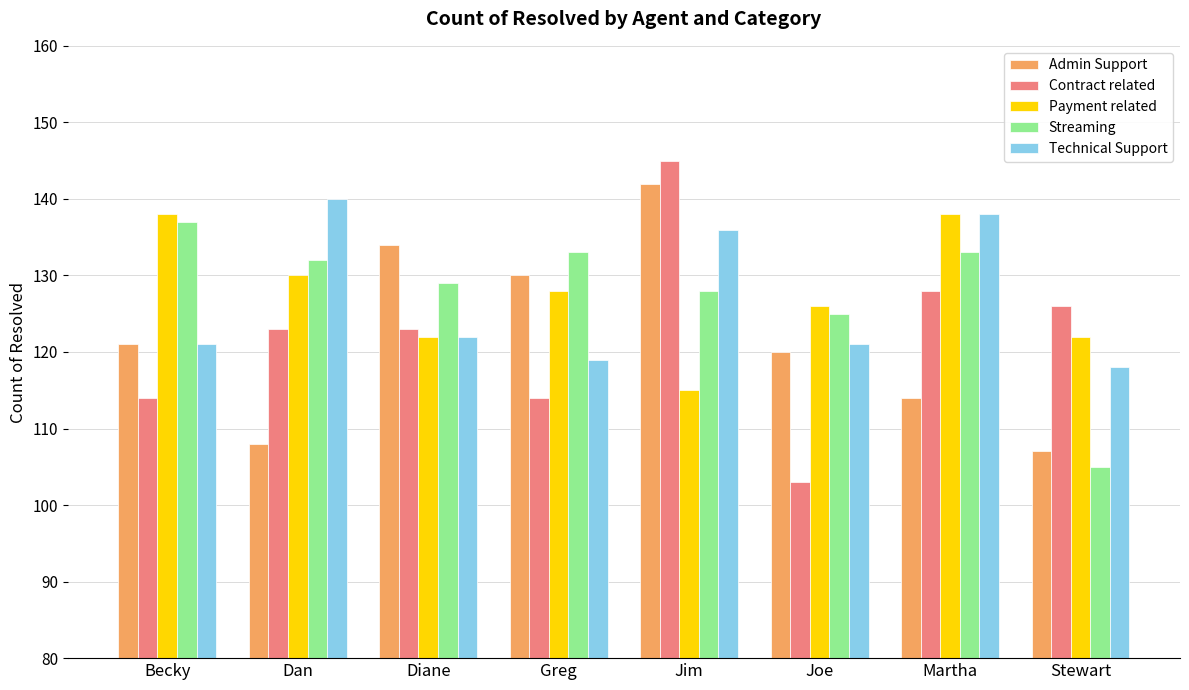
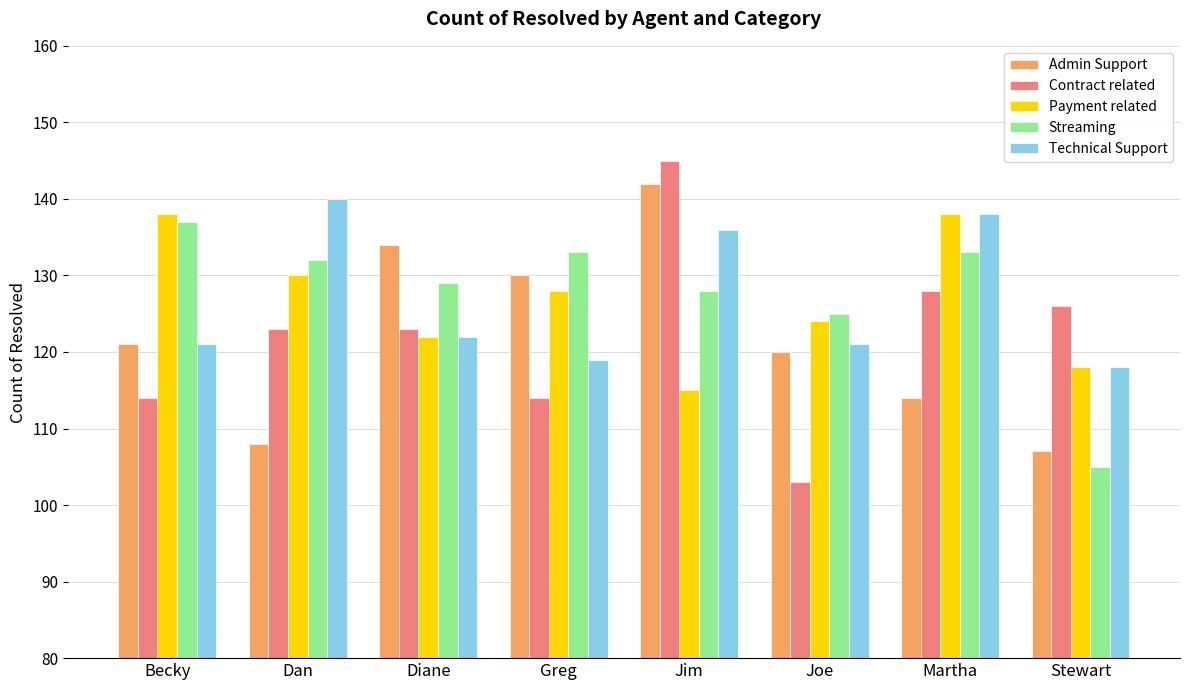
  {
    "Payment related": {
      "Becky": 138,
      "Dan": 130,
      "Diane": 122,
      "Greg": 128,
      "Jim": 115,
-     "Joe": 126,
+     "Joe": 124,
      "Martha": 138,
-     "Stewart": 122
+     "Stewart": 118
    },
    "Streaming": {
      "Becky": 137,
      "Dan": 132,
      "Diane": 129,
      "Greg": 133,
      "Jim": 128,
      "Joe": 125,
      "Martha": 133,
      "Stewart": 105
    },
    "Technical Support": {
      "Becky": 121,
      "Dan": 140,
      "Diane": 122,
      "Greg": 119,
      "Jim": 136,
      "Joe": 121,
      "Martha": 138,
      "Stewart": 118
    }
  }
